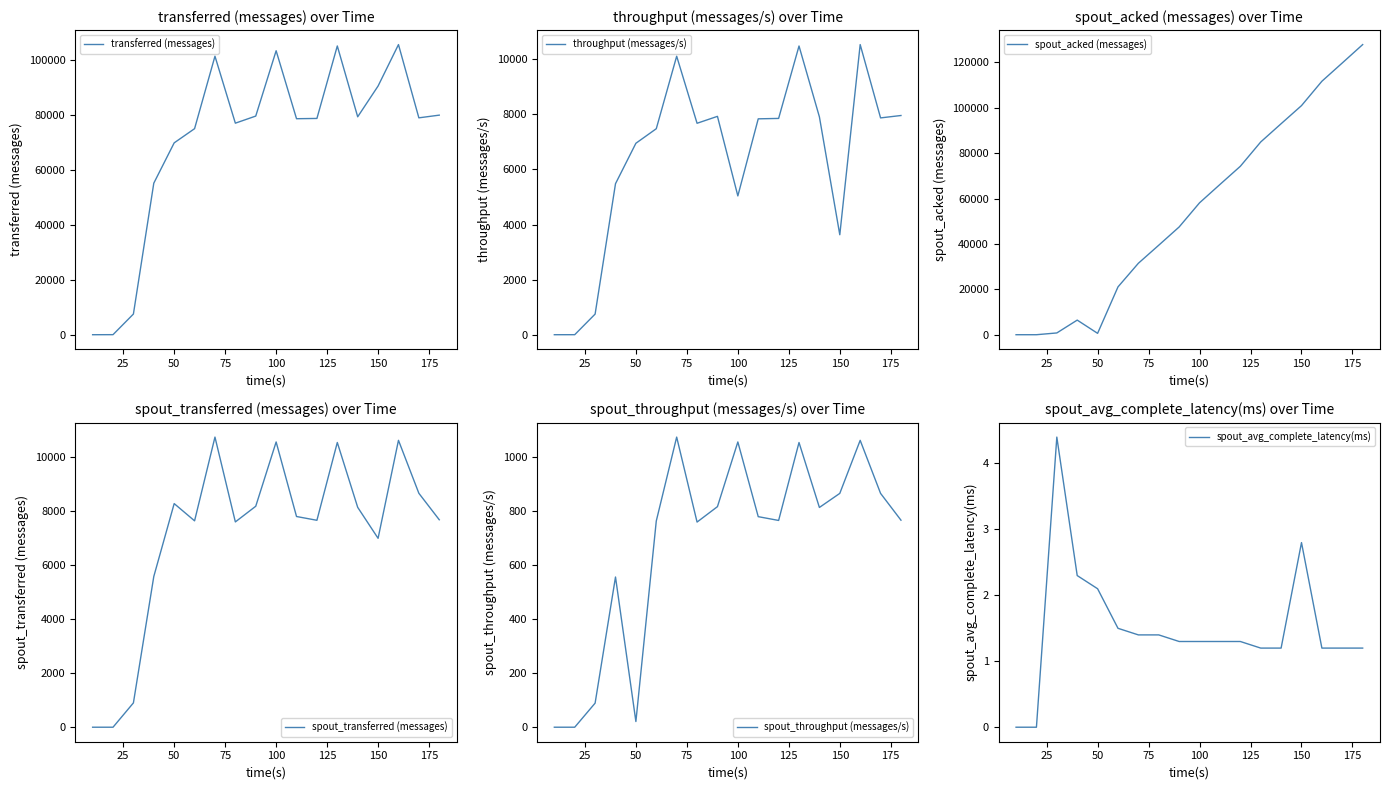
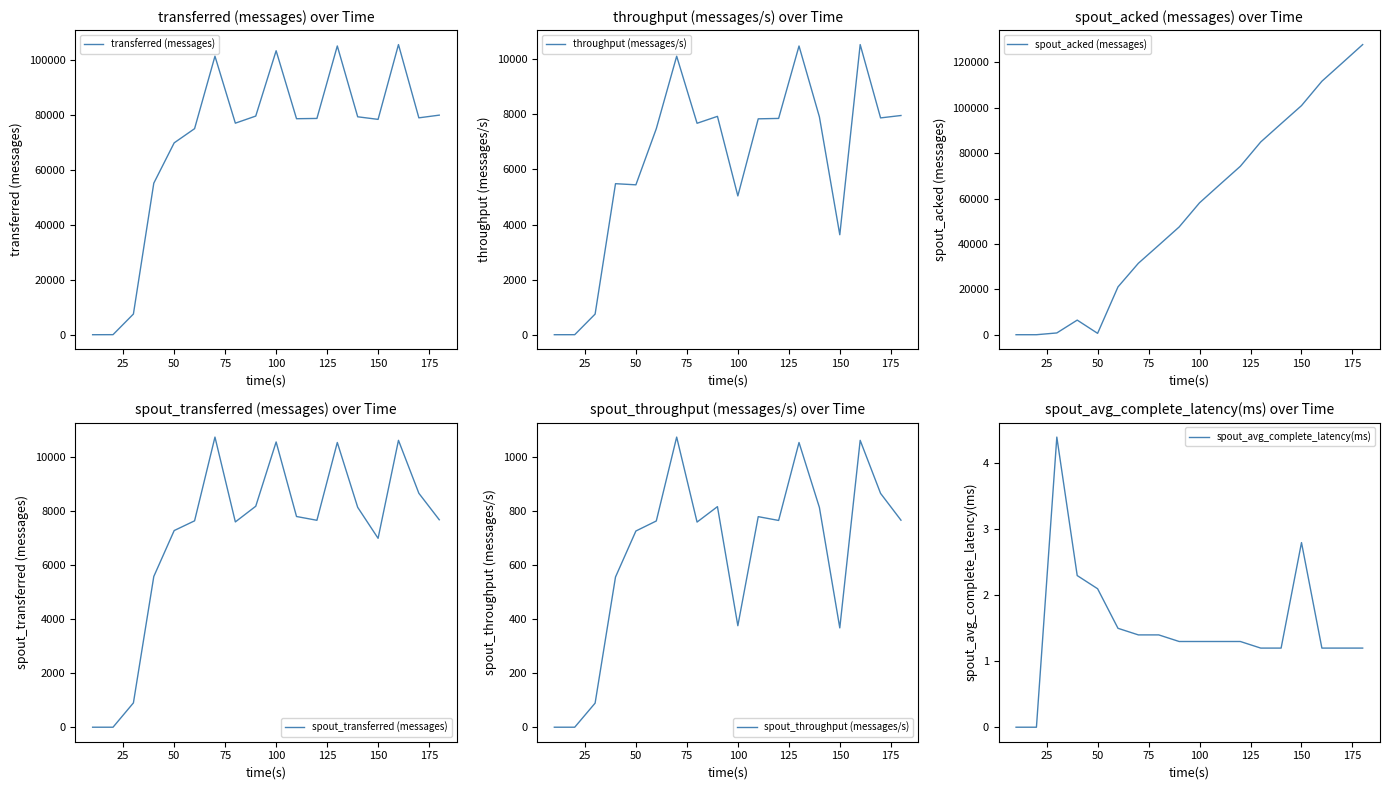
  {
    "transferred (messages) over Time": {
      "50": 70000,
      "100": 103000,
-     "150": 90000
+     "150": 78000
    },
    "throughput (messages/s) over Time": {
-     "50": 7000,
+     "50": 5400,
      "100": 5000,
      "150": 3600
    },
    "spout_acked (messages) over Time": {
      "50": 1000,
      "100": 58000,
      "150": 101000
    },
    "spout_transferred (messages) over Time": {
-     "50": 8300,
+     "50": 7300,
      "100": 10600,
      "150": 7000
    },
    "spout_throughput (messages/s) over Time": {
-     "50": 20,
-     "100": 1050,
-     "150": 860
+     "50": 730,
+     "100": 380,
+     "150": 370
    },
    "spout_avg_complete_latency(ms) over Time": {
      "50": 2.1,
      "100": 1.3,
      "150": 2.8
    }
  }
